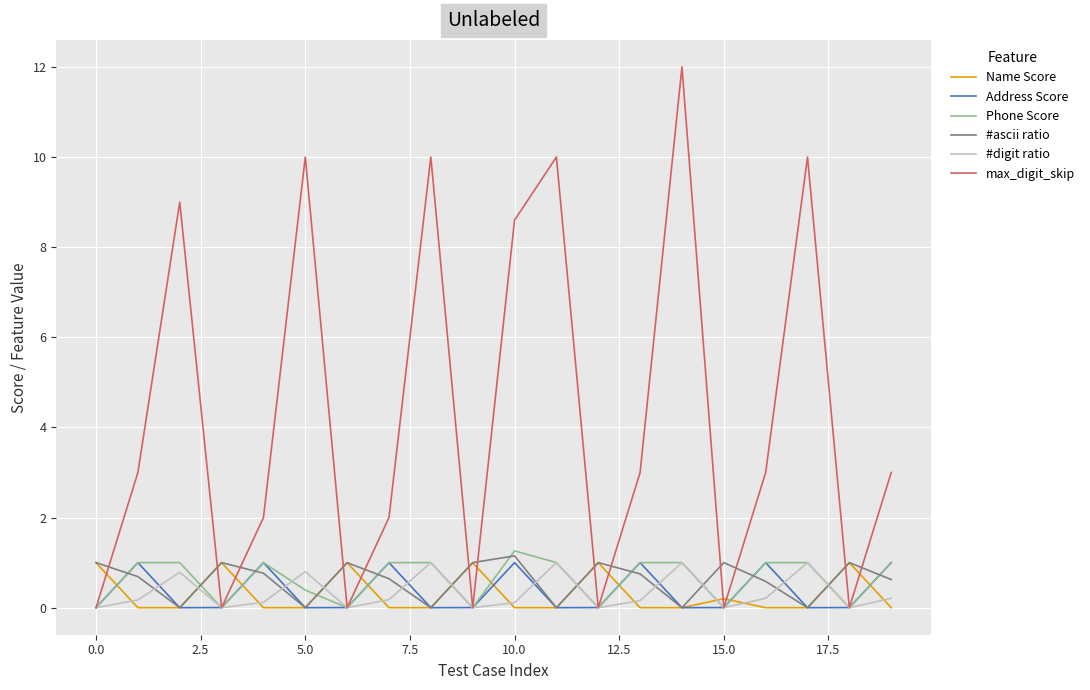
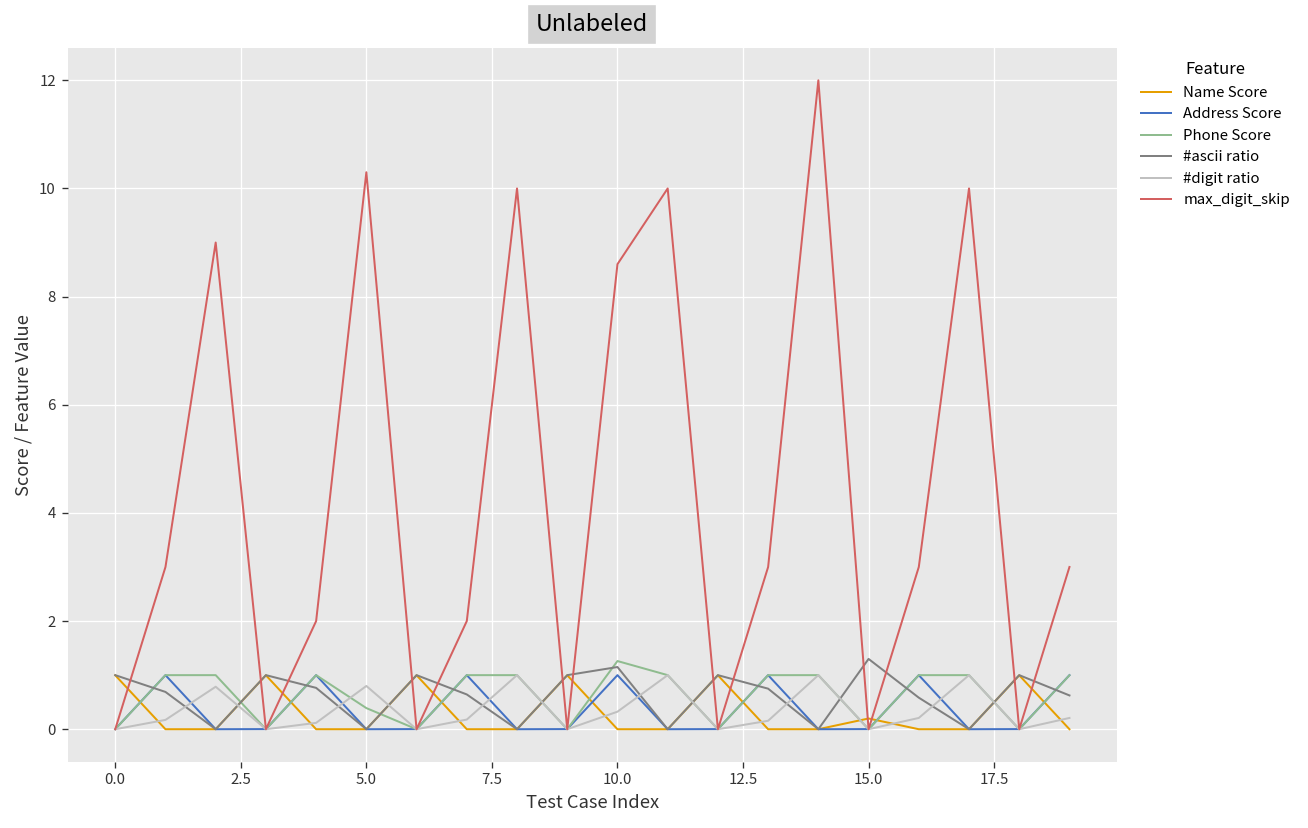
  {
    "Name Score": {
      "10.0": 0.0,
      "15.0": 0.2
    },
    "Address Score": {
      "10.0": 1.0
    },
    "Phone Score": {
      "5.0": 0.4,
      "10.0": 1.3
    },
    "#ascii ratio": {
      "10.0": 1.2,
-     "15.0": 1.0
+     "15.0": 1.3
    },
    "#digit ratio": {
      "5.0": 0.8,
-     "10.0": 0.1
+     "10.0": 0.3
    },
    "max_digit_skip": {
-     "5.0": 10.0,
+     "5.0": 10.3,
      "10.0": 8.6
    }
  }
